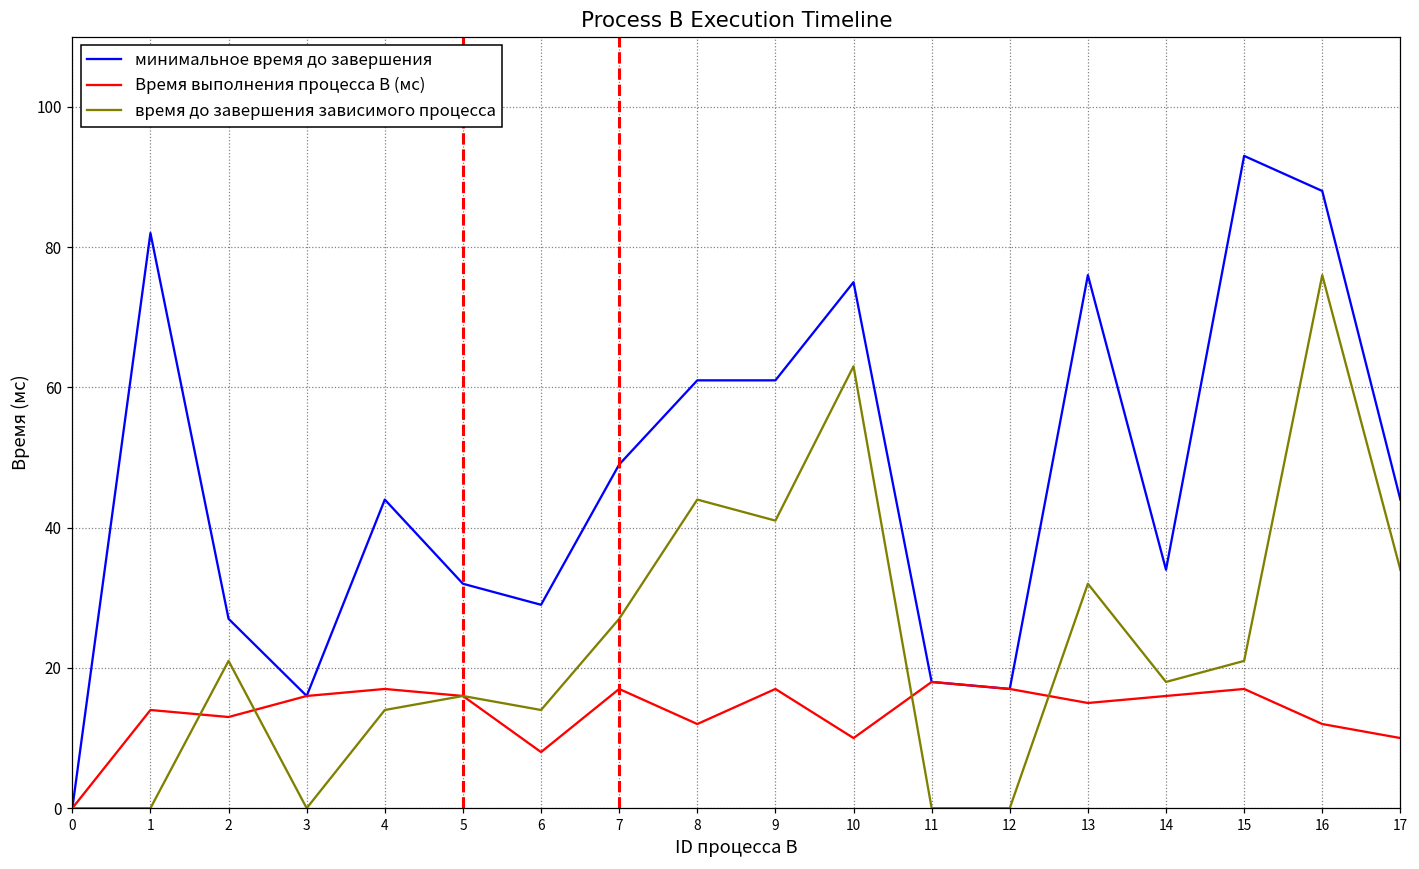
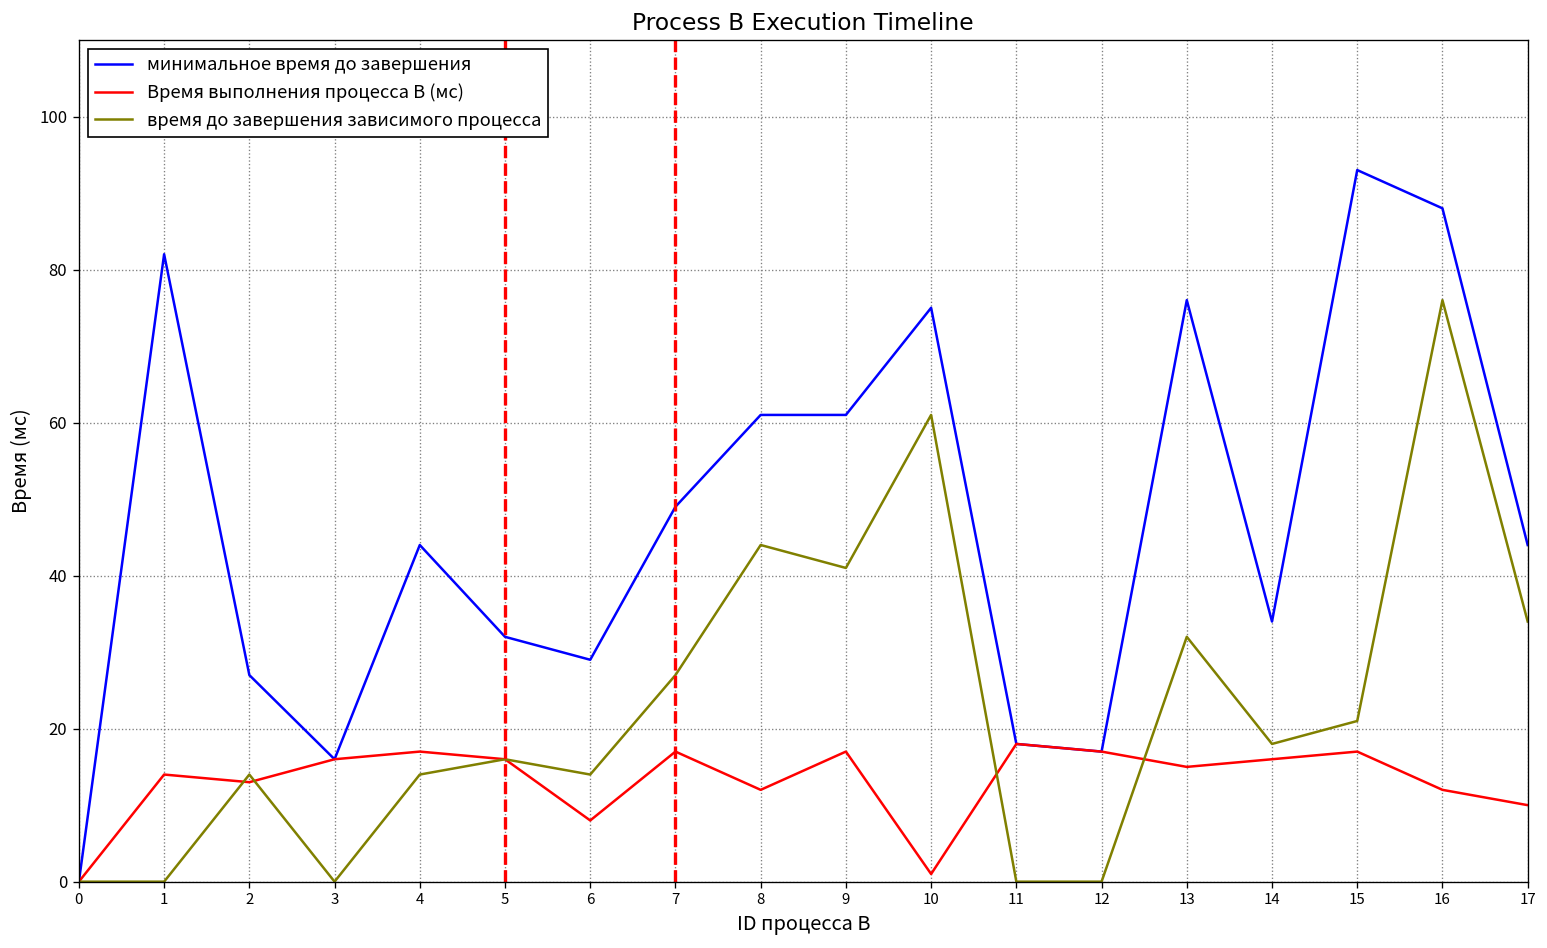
  {
    "минимальное время до завершения": {
      "1": 82,
      "2": 27,
      "4": 44,
      "5": 32,
      "6": 29,
      "7": 49,
      "8": 61,
      "9": 61,
      "10": 75,
      "13": 76,
      "14": 34,
      "15": 93,
      "16": 88,
      "17": 44
    },
    "Время выполнения процесса B (мс)": {
      "1": 14,
      "2": 13,
      "4": 17,
      "6": 8,
      "7": 17,
      "8": 12,
      "9": 17,
-     "10": 10,
+     "10": 1,
      "13": 15,
      "14": 16,
      "15": 17,
      "16": 12,
      "17": 10
    },
    "время до завершения зависимого процесса": {
      "1": 0,
-     "2": 21,
+     "2": 14,
      "3": 0,
      "4": 14,
      "6": 14,
      "7": 27,
      "8": 44,
      "9": 41,
-     "10": 63,
+     "10": 61,
      "11": 0,
      "12": 0,
      "13": 32,
      "14": 18,
      "15": 21,
      "16": 76,
      "17": 34
    }
  }
